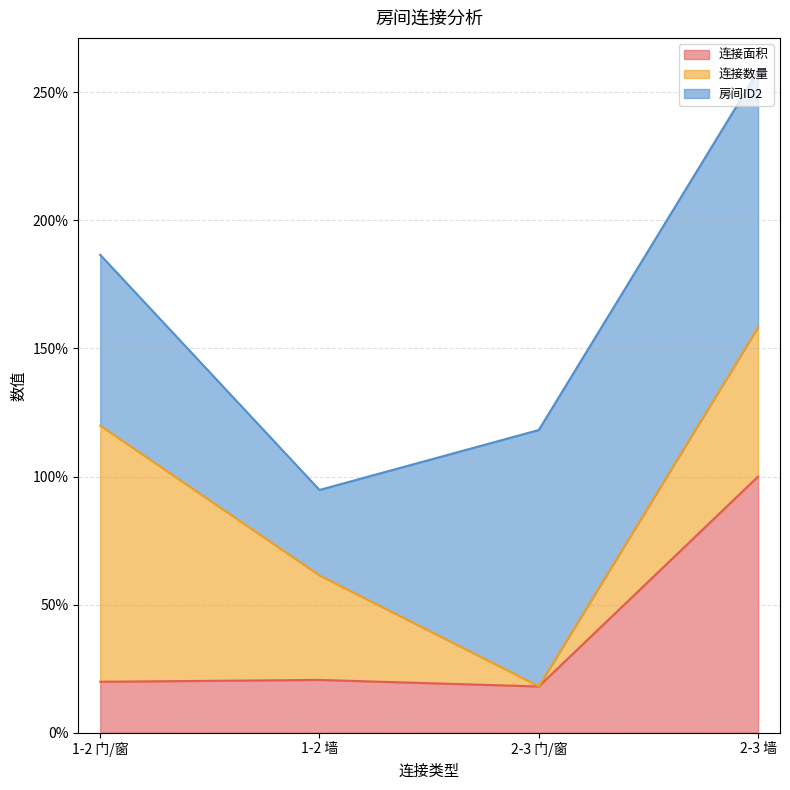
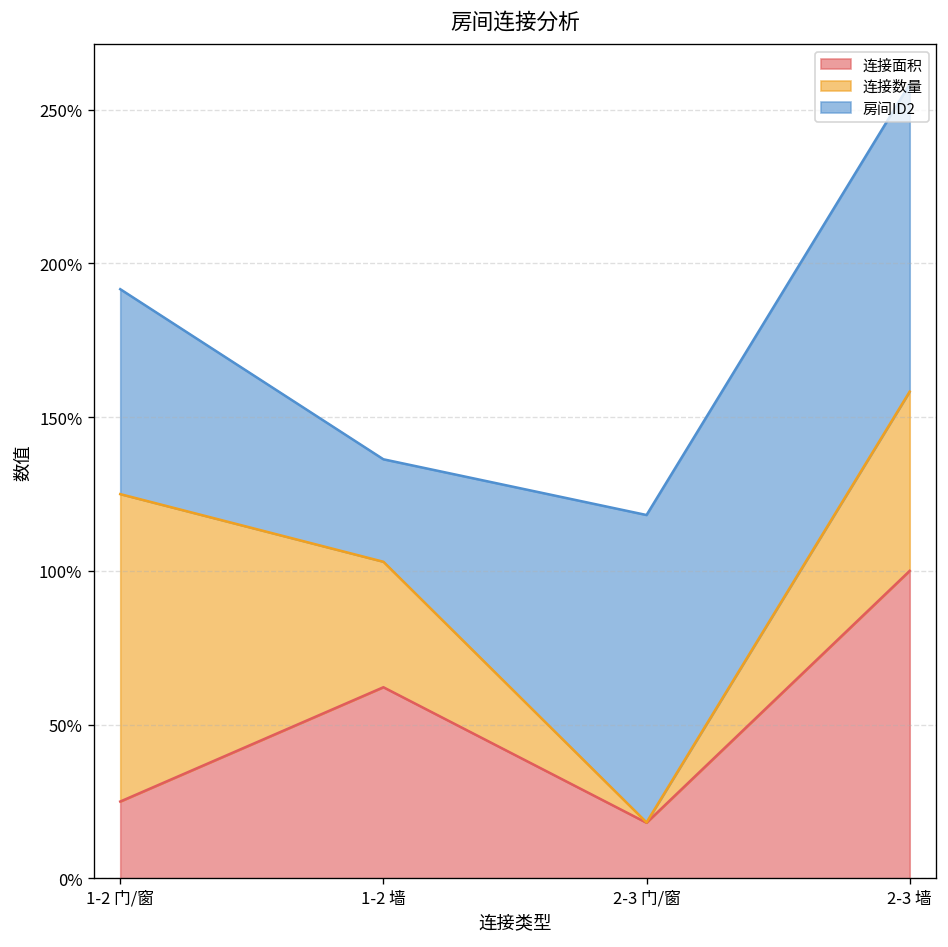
  {
    "连接面积": {
-     "1-2 门/窗": "20%",
-     "1-2 墙": "21%",
+     "1-2 门/窗": "25%",
+     "1-2 墙": "62%",
      "2-3 墙": "100%"
    },
    "连接数量": {
      "1-2 门/窗": "100%",
      "1-2 墙": "41%",
      "2-3 墙": "58%"
    },
    "房间ID2": {
      "1-2 门/窗": "67%",
      "1-2 墙": "33%",
      "2-3 门/窗": "100%"
    }
  }
